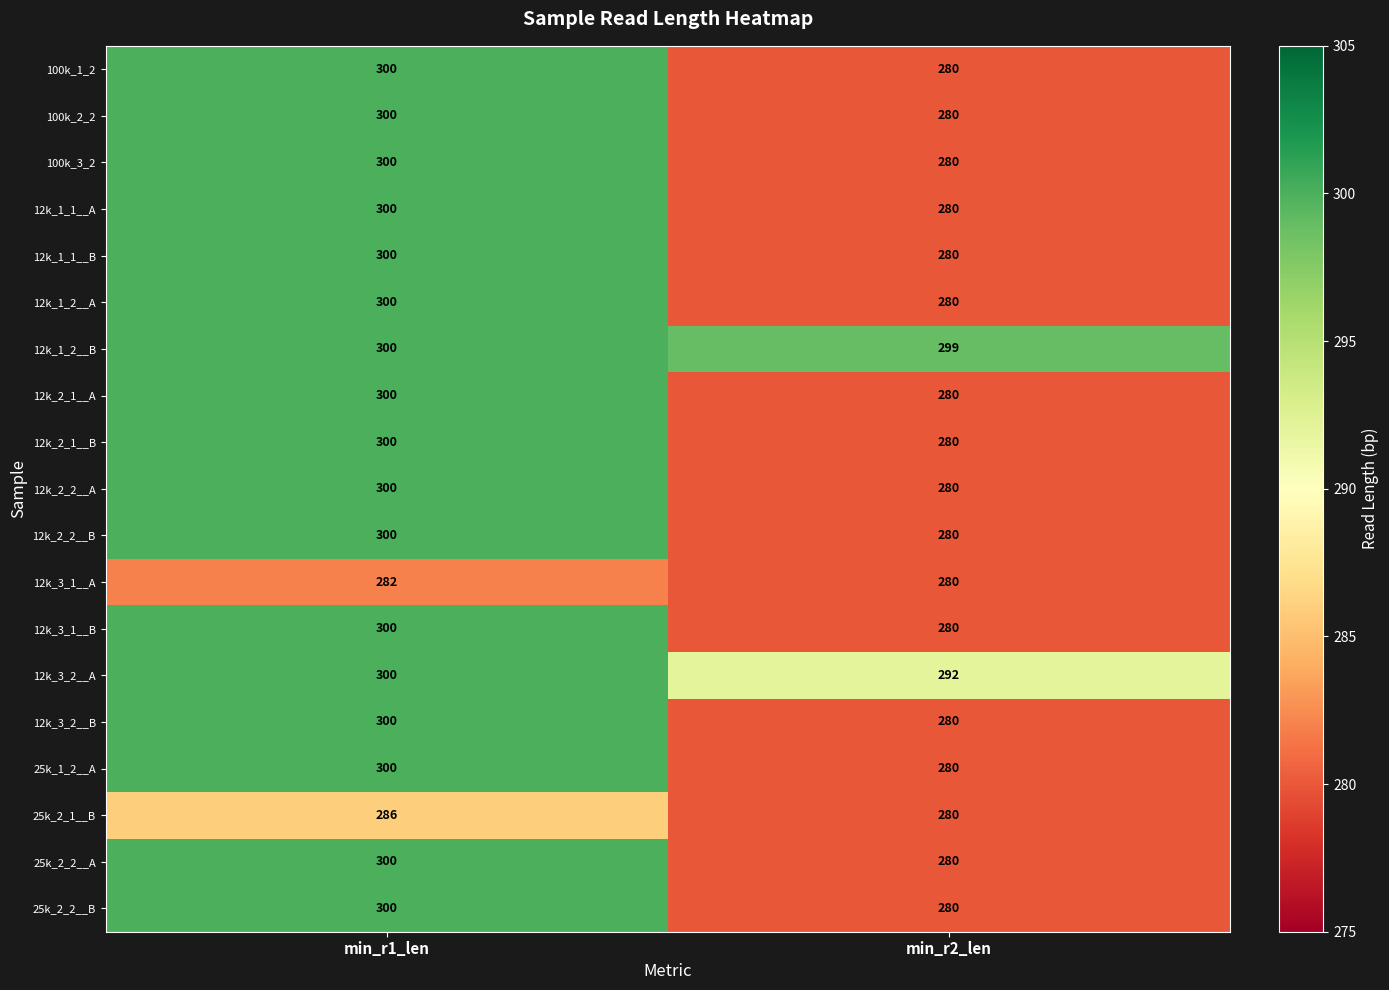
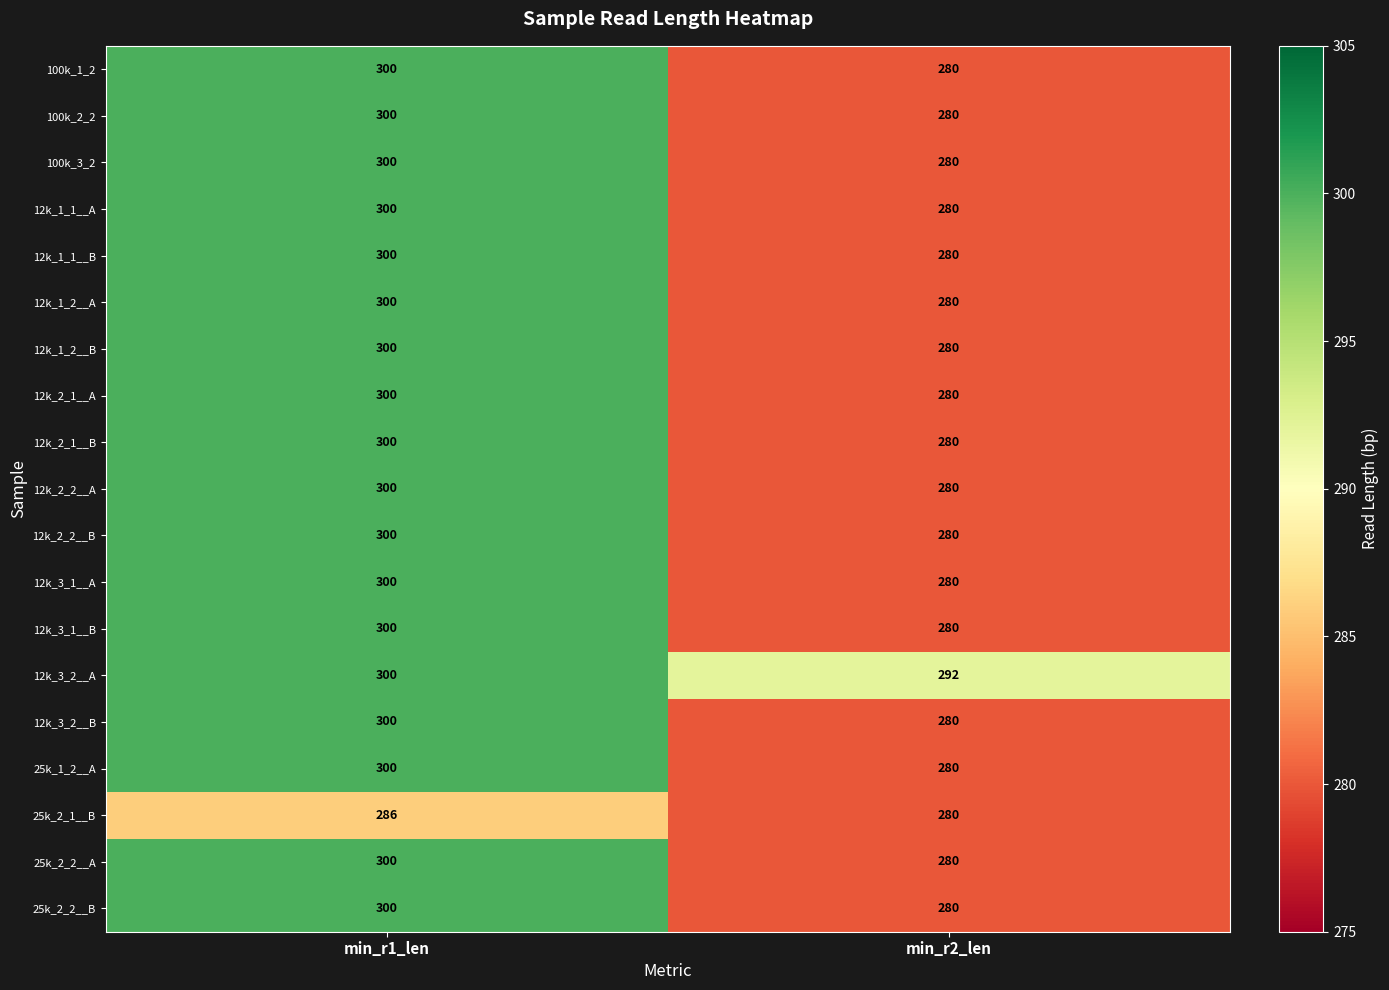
  {
    "100k_1_2": {
      "min_r1_len": 300,
      "min_r2_len": 280
    },
    "100k_2_2": {
      "min_r1_len": 300,
      "min_r2_len": 280
    },
    "100k_3_2": {
      "min_r1_len": 300,
      "min_r2_len": 280
    },
    "12k_1_1__A": {
      "min_r1_len": 300,
      "min_r2_len": 280
    },
    "12k_1_1__B": {
      "min_r1_len": 300,
      "min_r2_len": 280
    },
    "12k_1_2__A": {
      "min_r1_len": 300,
      "min_r2_len": 280
    },
    "12k_1_2__B": {
      "min_r1_len": 300,
-     "min_r2_len": 299
+     "min_r2_len": 280
    },
    "12k_2_1__A": {
      "min_r1_len": 300,
      "min_r2_len": 280
    },
    "12k_2_1__B": {
      "min_r1_len": 300,
      "min_r2_len": 280
    },
    "12k_2_2__A": {
      "min_r1_len": 300,
      "min_r2_len": 280
    },
    "12k_2_2__B": {
      "min_r1_len": 300,
      "min_r2_len": 280
    },
    "12k_3_1__A": {
-     "min_r1_len": 282,
+     "min_r1_len": 300,
      "min_r2_len": 280
    },
    "12k_3_1__B": {
      "min_r1_len": 300,
      "min_r2_len": 280
    },
    "12k_3_2__A": {
      "min_r1_len": 300,
      "min_r2_len": 292
    },
    "12k_3_2__B": {
      "min_r1_len": 300,
      "min_r2_len": 280
    },
    "25k_1_2__A": {
      "min_r1_len": 300,
      "min_r2_len": 280
    },
    "25k_2_1__B": {
      "min_r1_len": 286,
      "min_r2_len": 280
    },
    "25k_2_2__A": {
      "min_r1_len": 300,
      "min_r2_len": 280
    },
    "25k_2_2__B": {
      "min_r1_len": 300,
      "min_r2_len": 280
    }
  }
